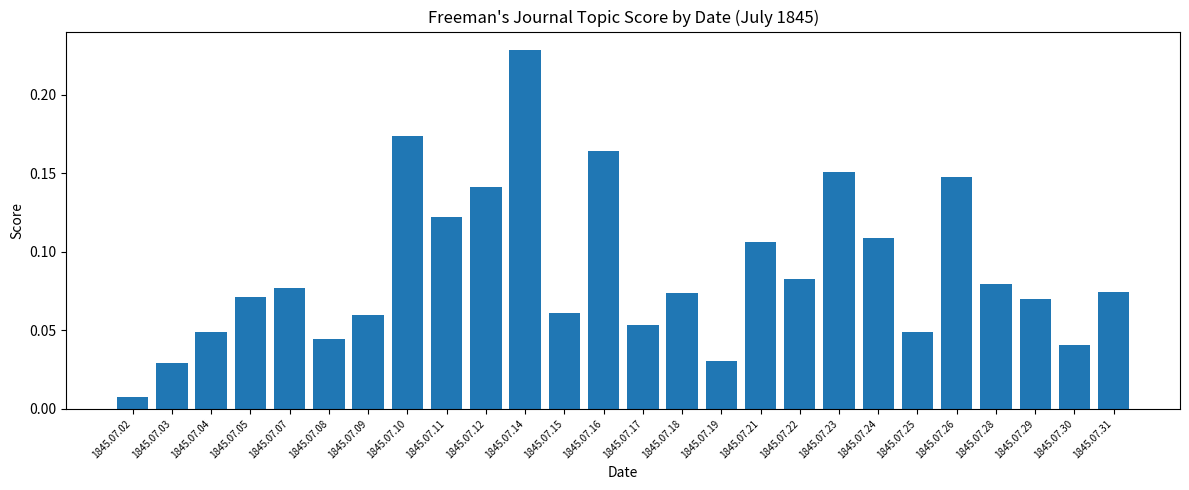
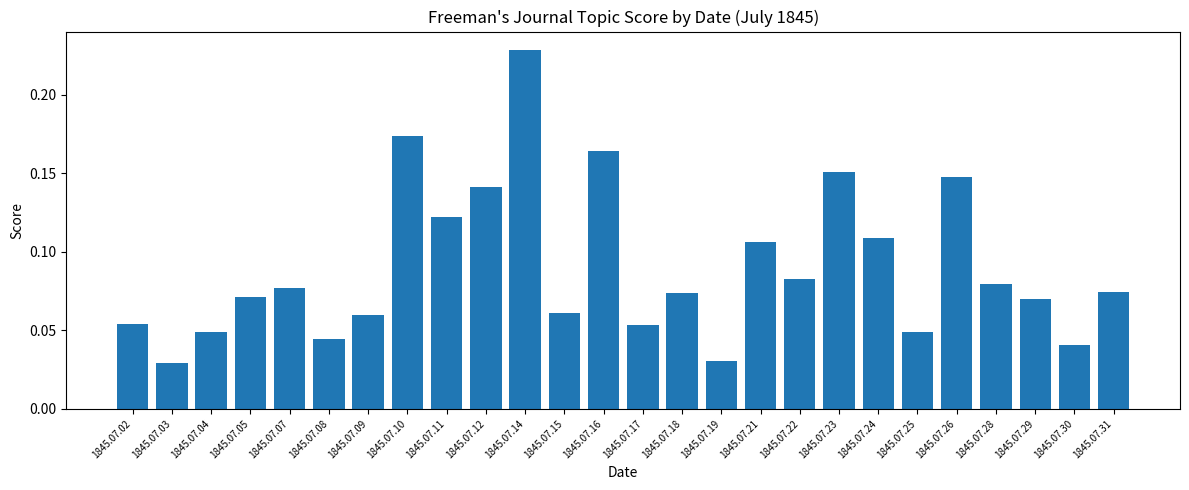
  {
-   "1845.07.02": 0.008,
+   "1845.07.02": 0.054,
    "1845.07.03": 0.029,
    "1845.07.04": 0.049,
    "1845.07.05": 0.072,
    "1845.07.07": 0.077,
    "1845.07.08": 0.045,
    "1845.07.09": 0.060,
    "1845.07.10": 0.174,
    "1845.07.11": 0.123,
    "1845.07.12": 0.142,
    "1845.07.14": 0.229,
    "1845.07.15": 0.061,
    "1845.07.16": 0.164,
    "1845.07.17": 0.054,
    "1845.07.18": 0.074,
    "1845.07.19": 0.031,
    "1845.07.21": 0.106,
    "1845.07.22": 0.083,
    "1845.07.23": 0.151,
    "1845.07.24": 0.109,
    "1845.07.25": 0.049,
    "1845.07.26": 0.148,
    "1845.07.28": 0.079,
    "1845.07.29": 0.070,
    "1845.07.30": 0.041,
    "1845.07.31": 0.075
  }
